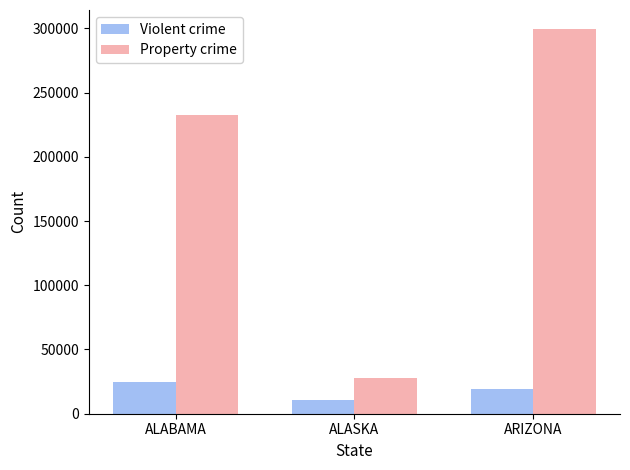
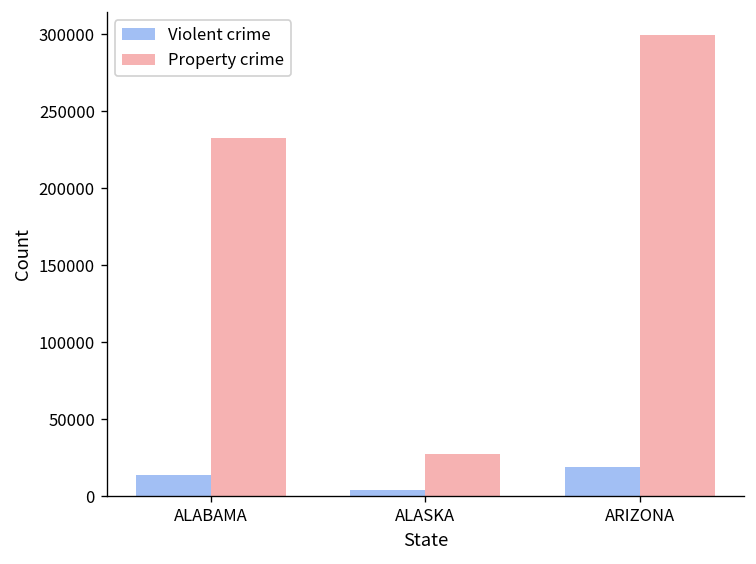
  {
    "Violent crime": {
-     "ALABAMA": 24000,
-     "ALASKA": 11000,
+     "ALABAMA": 14000,
+     "ALASKA": 4000,
      "ARIZONA": 19000
    },
    "Property crime": {
      "ALABAMA": 232000,
      "ALASKA": 28000,
      "ARIZONA": 299000
    }
  }
